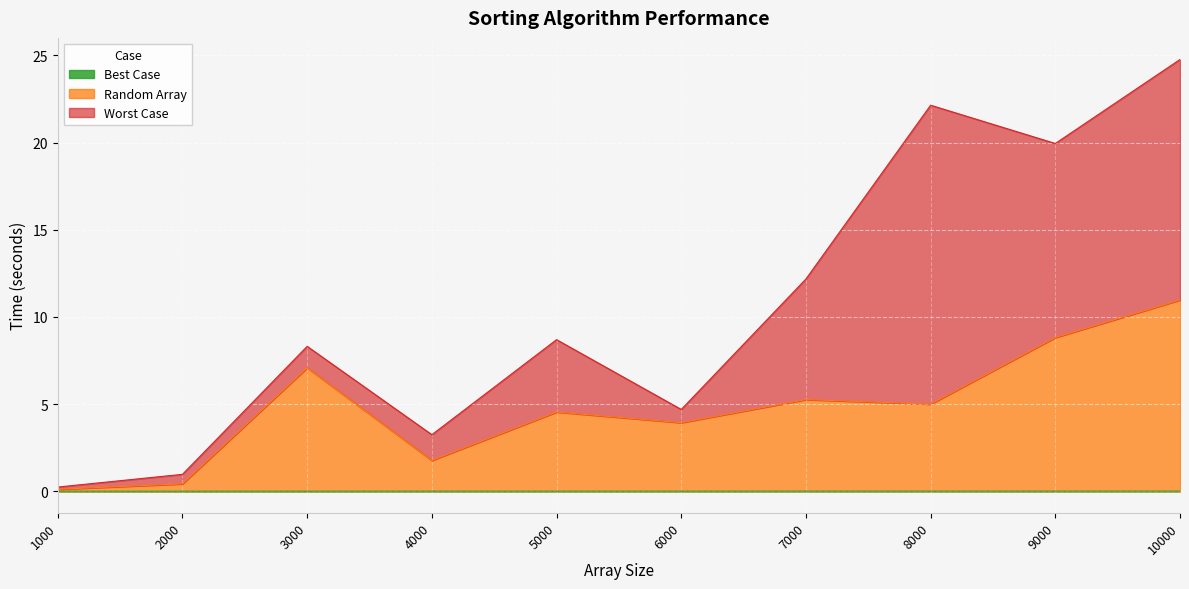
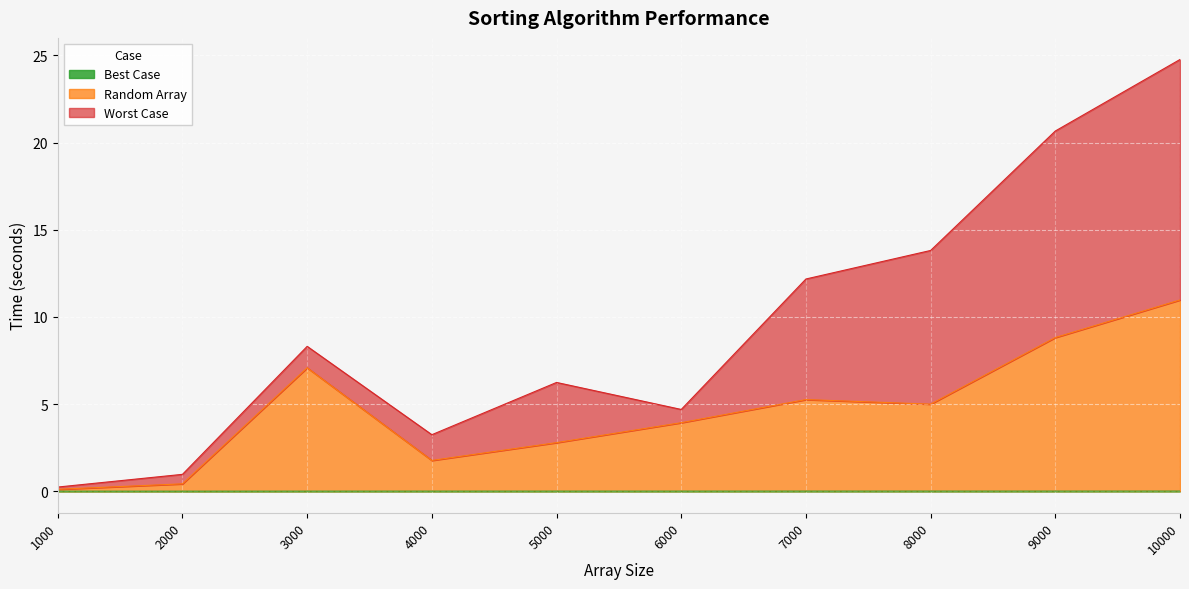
  {
    "Best Case": {
      "2000": 0.0,
      "3000": 0.0,
      "4000": 0.0,
      "5000": 0.0,
      "6000": 0.0,
      "7000": 0.0,
      "8000": 0.0,
      "9000": 0.0,
      "10000": 0.0
    },
    "Random Array": {
      "2000": 0.4,
      "3000": 7.1,
      "4000": 1.8,
-     "5000": 4.5,
+     "5000": 2.8,
      "6000": 3.9,
      "7000": 5.3,
      "8000": 5.0,
      "9000": 8.8,
      "10000": 11.0
    },
    "Worst Case": {
      "2000": 0.5,
      "3000": 1.2,
      "4000": 1.5,
-     "5000": 4.1,
+     "5000": 3.5,
      "6000": 0.8,
      "7000": 6.9,
-     "8000": 17.1,
-     "9000": 11.1,
+     "8000": 8.8,
+     "9000": 11.8,
      "10000": 13.8
    }
  }
